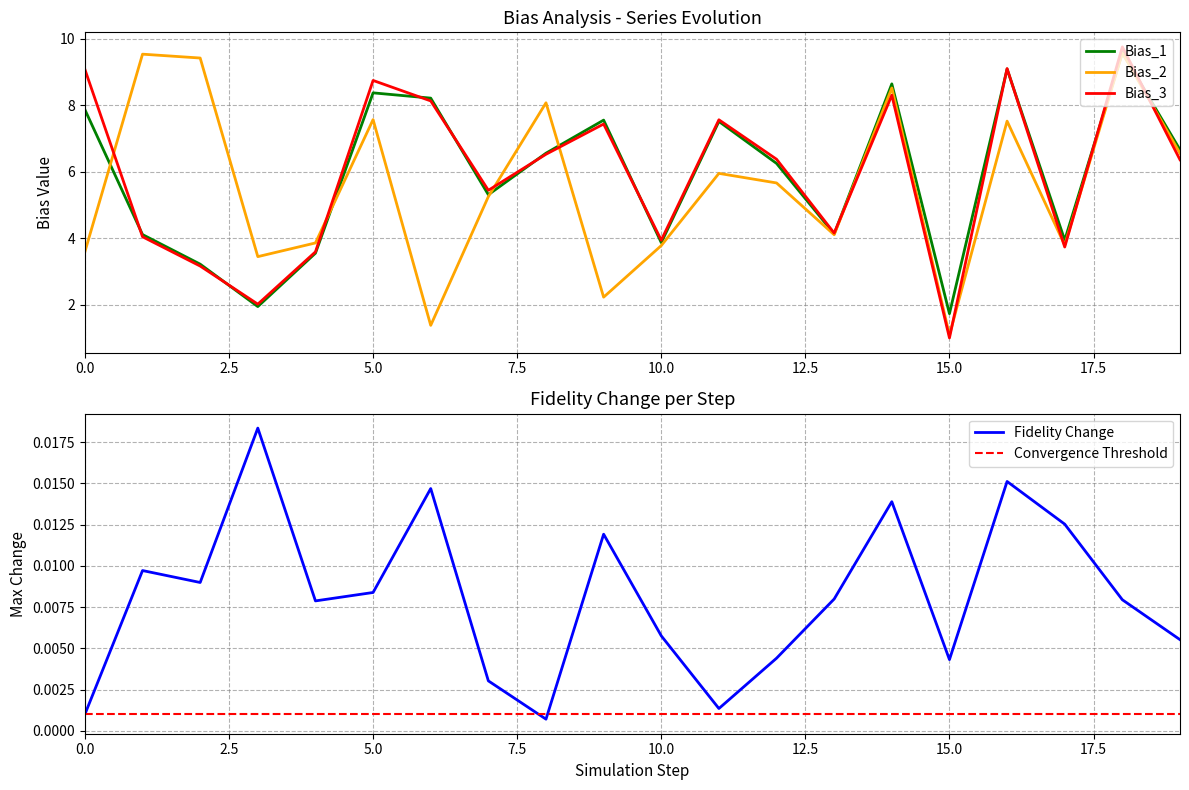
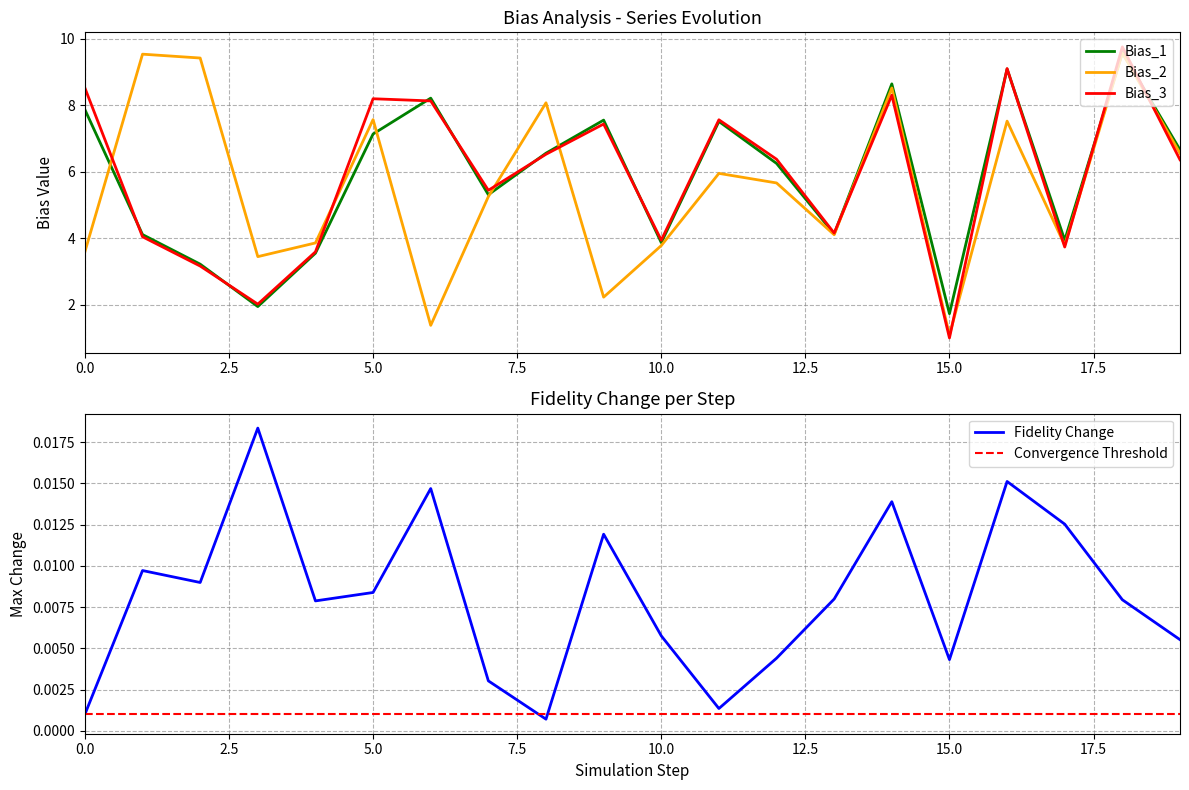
  {
    "Bias Analysis - Series Evolution": {
      "Bias_1": {
        "0.0": 7.9,
-       "5.0": 8.4,
+       "5.0": 7.1,
        "15.0": 1.7
      },
      "Bias_2": {
        "0.0": 3.6,
        "5.0": 7.6,
        "10.0": 3.8,
        "15.0": 1.1
      },
      "Bias_3": {
-       "0.0": 9.1,
-       "5.0": 8.7,
+       "0.0": 8.5,
+       "5.0": 8.2,
        "15.0": 1.0
      }
    },
    "Fidelity Change per Step": {
      "0.0": 0.0010,
      "5.0": 0.0084,
      "10.0": 0.0058,
      "15.0": 0.0043
    }
  }
